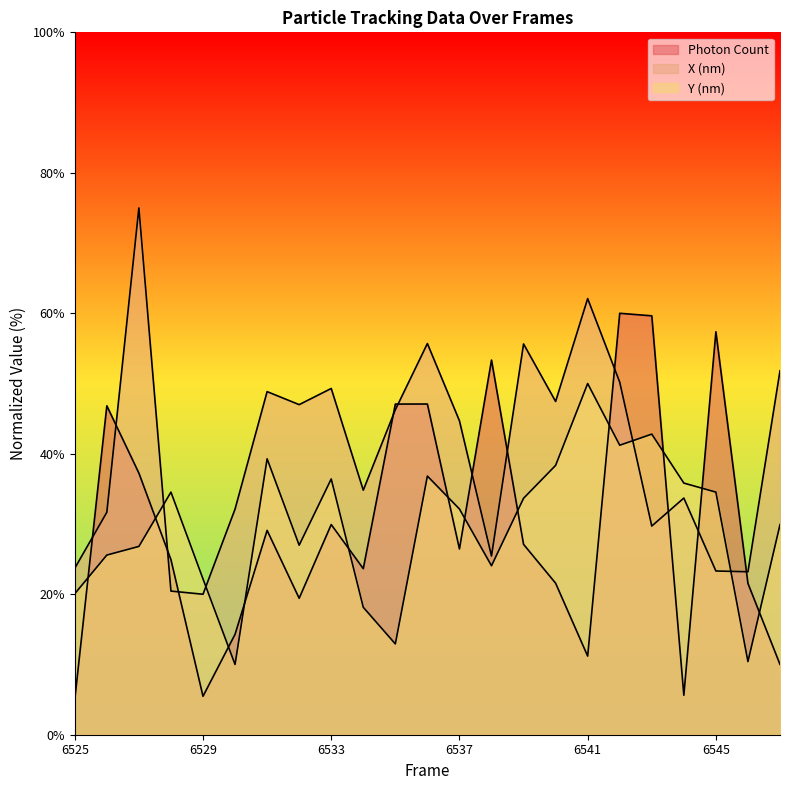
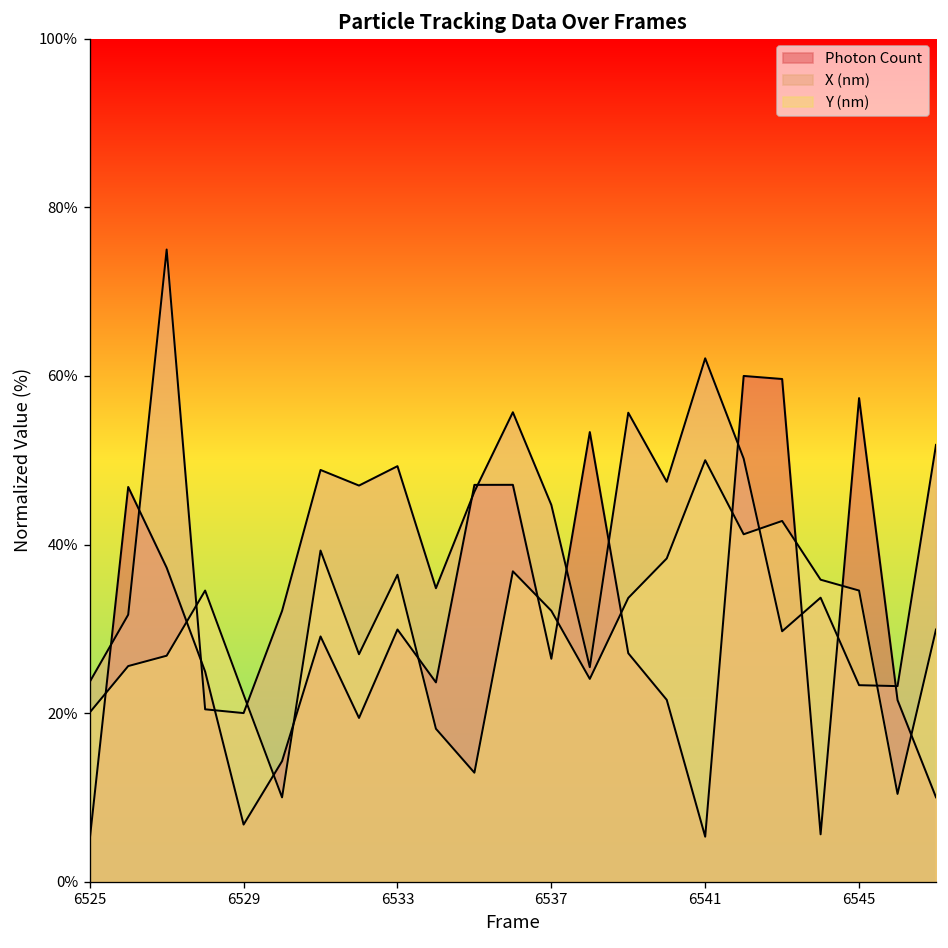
  {
    "Photon Count": {
      "6525": "5%",
-     "6529": "5%",
+     "6529": "7%",
      "6533": "30%",
      "6537": "26%",
-     "6541": "11%",
+     "6541": "5%",
      "6545": "57%"
    }
  }
